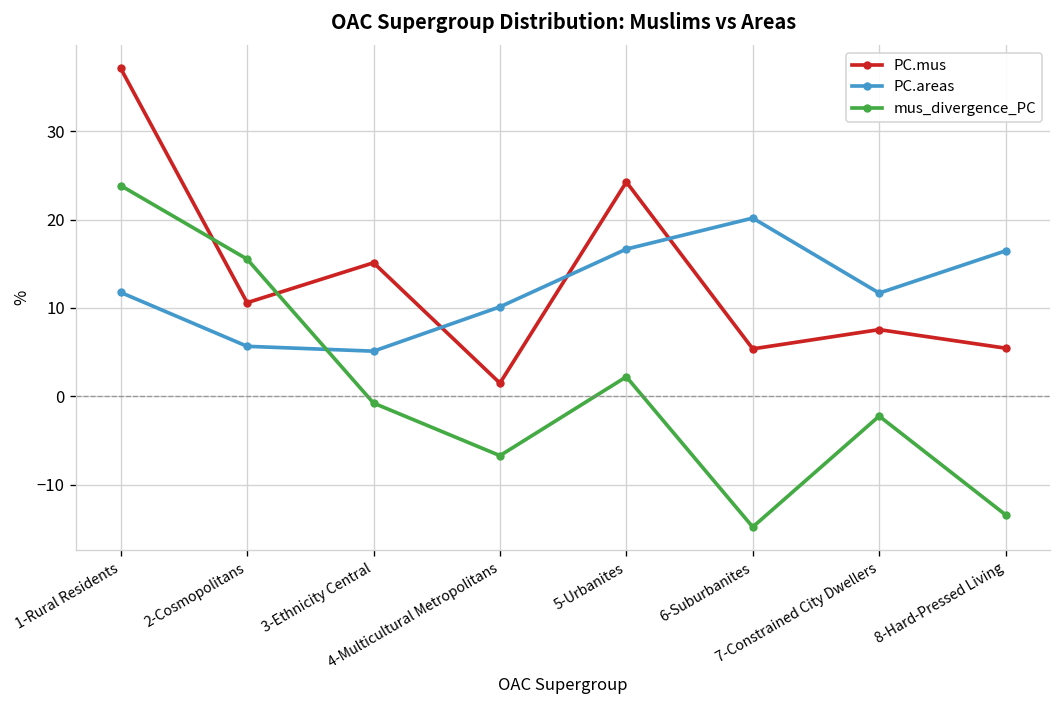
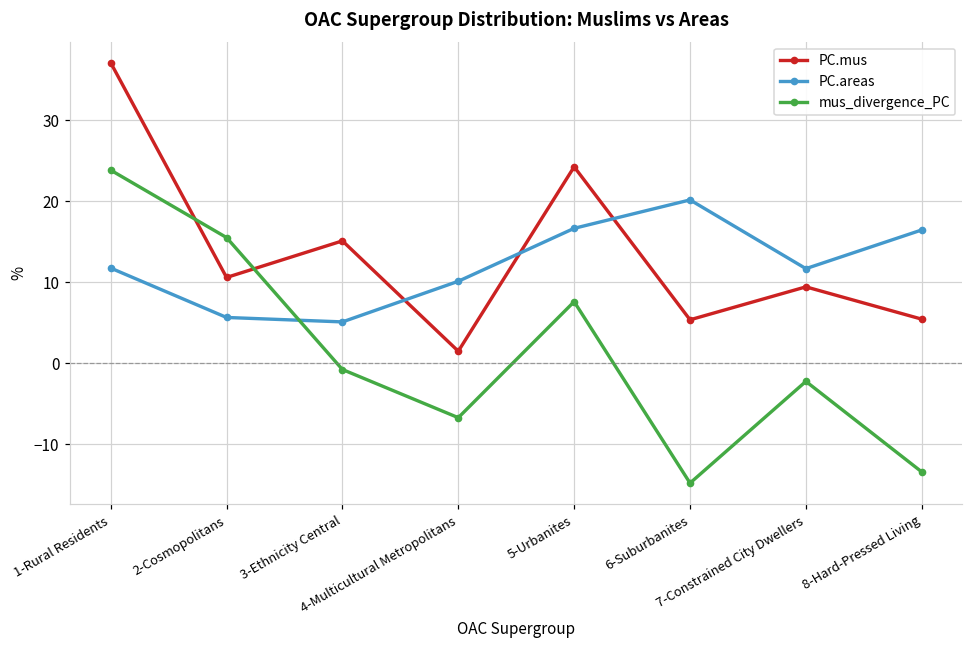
  {
    "PC.mus": {
      "1-Rural Residents": 37,
      "2-Cosmopolitans": 11,
      "3-Ethnicity Central": 15,
      "4-Multicultural Metropolitans": 1,
      "5-Urbanites": 24,
      "6-Suburbanites": 5,
-     "7-Constrained City Dwellers": 8,
+     "7-Constrained City Dwellers": 9,
      "8-Hard-Pressed Living": 5
    },
    "PC.areas": {
      "1-Rural Residents": 12,
      "2-Cosmopolitans": 6,
      "3-Ethnicity Central": 5,
      "4-Multicultural Metropolitans": 10,
      "5-Urbanites": 17,
      "6-Suburbanites": 20,
      "7-Constrained City Dwellers": 12,
      "8-Hard-Pressed Living": 16
    },
    "mus_divergence_PC": {
      "1-Rural Residents": 24,
      "2-Cosmopolitans": 16,
      "3-Ethnicity Central": -1,
      "4-Multicultural Metropolitans": -7,
-     "5-Urbanites": 2,
+     "5-Urbanites": 8,
      "6-Suburbanites": -15,
      "7-Constrained City Dwellers": -2,
      "8-Hard-Pressed Living": -13
    }
  }
